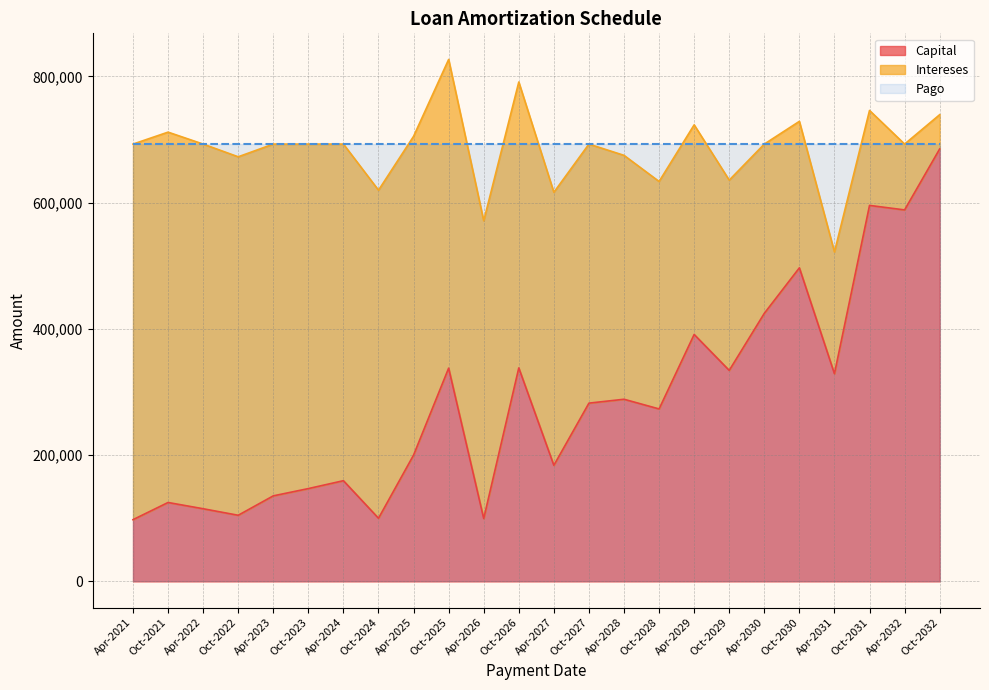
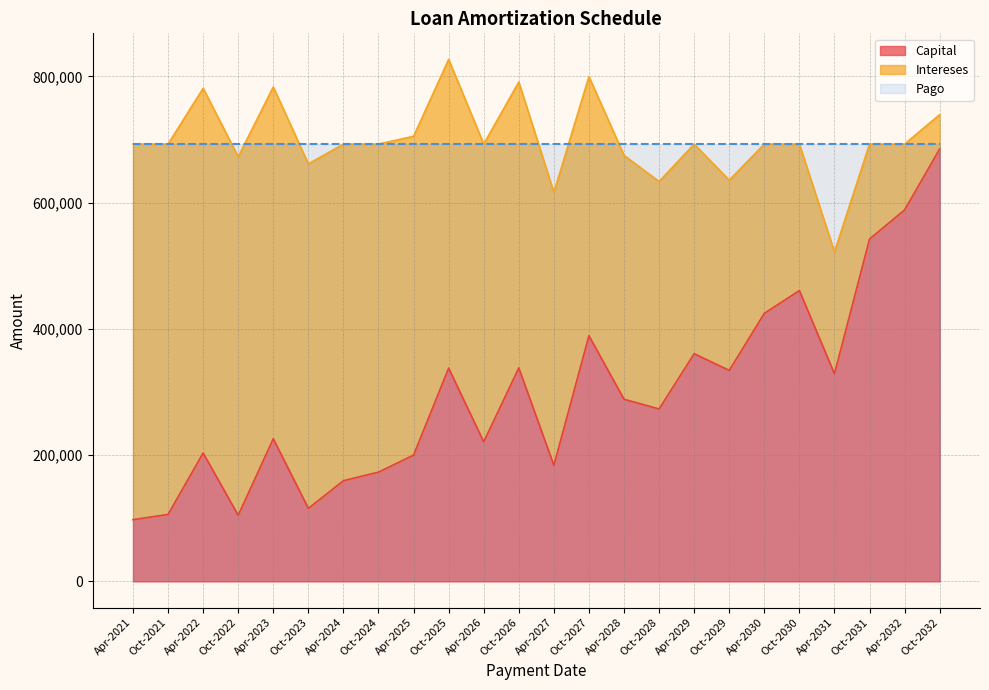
  {
    "Capital": {
      "Apr-2021": "100,000",
-     "Oct-2021": "130,000",
-     "Apr-2022": "120,000",
+     "Oct-2021": "110,000",
+     "Apr-2022": "200,000",
      "Oct-2022": "100,000",
-     "Apr-2023": "140,000",
-     "Oct-2023": "150,000",
+     "Apr-2023": "230,000",
+     "Oct-2023": "120,000",
      "Apr-2024": "160,000",
-     "Oct-2024": "100,000",
+     "Oct-2024": "170,000",
      "Apr-2025": "200,000",
      "Oct-2025": "340,000",
-     "Apr-2026": "100,000",
+     "Apr-2026": "220,000",
      "Oct-2026": "340,000",
      "Apr-2027": "180,000",
-     "Oct-2027": "280,000",
+     "Oct-2027": "390,000",
      "Apr-2028": "290,000",
      "Oct-2028": "270,000",
-     "Apr-2029": "390,000",
+     "Apr-2029": "360,000",
      "Oct-2029": "330,000",
      "Apr-2030": "420,000",
-     "Oct-2030": "500,000",
+     "Oct-2030": "460,000",
      "Apr-2031": "330,000",
-     "Oct-2031": "600,000",
+     "Oct-2031": "540,000",
      "Apr-2032": "590,000",
      "Oct-2032": "690,000"
    },
    "Intereses": {
      "Oct-2022": "570,000",
      "Apr-2025": "500,000",
      "Oct-2025": "490,000",
      "Oct-2026": "450,000",
      "Apr-2027": "430,000",
      "Apr-2028": "390,000",
      "Oct-2028": "360,000",
      "Oct-2029": "300,000",
      "Apr-2031": "190,000",
      "Oct-2032": "50,000"
    },
    "Pago": {
      "Oct-2022": "690,000",
      "Apr-2025": "690,000",
      "Oct-2025": "690,000",
      "Oct-2026": "690,000",
      "Apr-2027": "690,000",
      "Apr-2028": "690,000",
      "Oct-2028": "690,000",
      "Oct-2029": "690,000",
      "Apr-2031": "690,000",
      "Oct-2032": "690,000"
    }
  }
